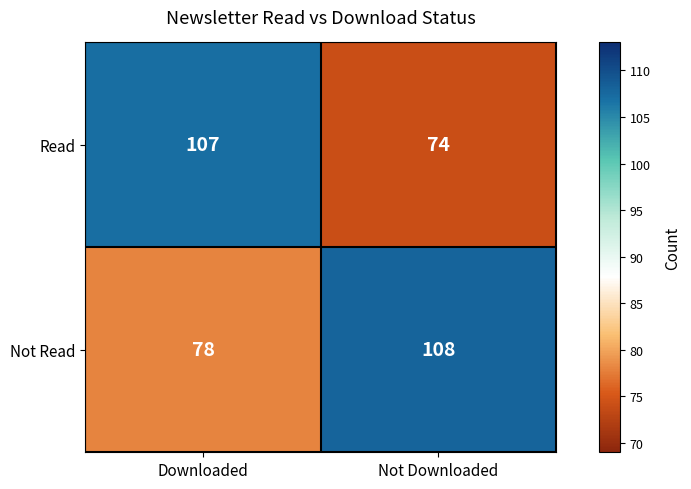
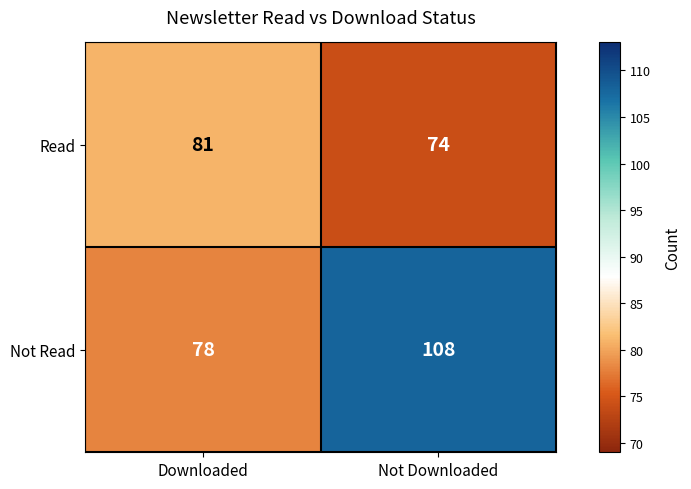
  {
    "Read": {
-     "Downloaded": 107,
+     "Downloaded": 81,
      "Not Downloaded": 74
    },
    "Not Read": {
      "Downloaded": 78,
      "Not Downloaded": 108
    }
  }
